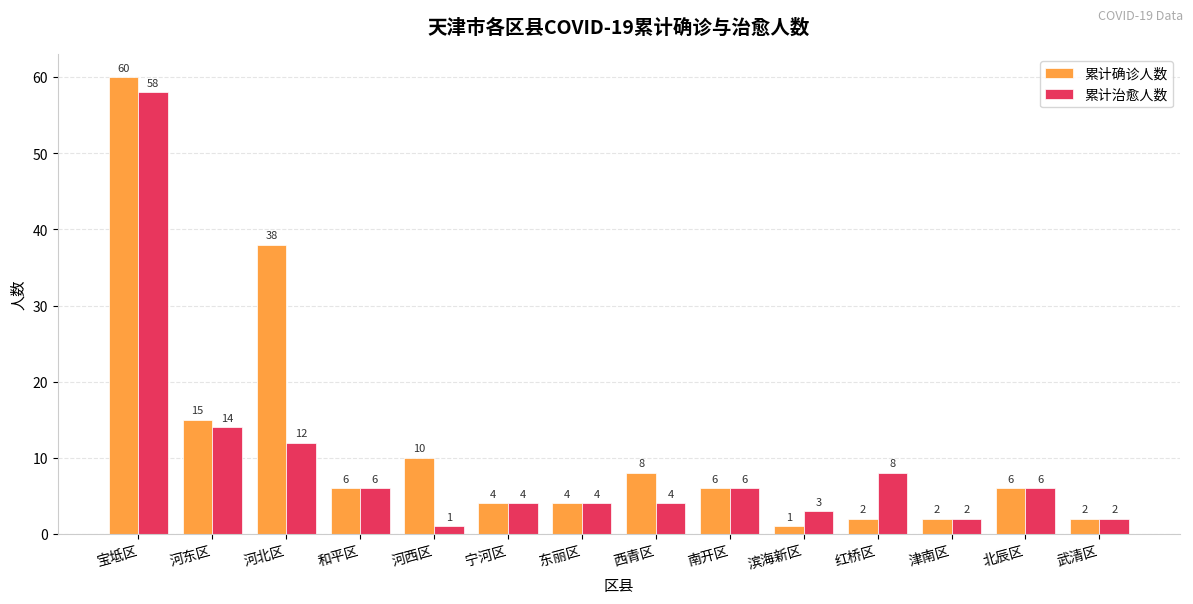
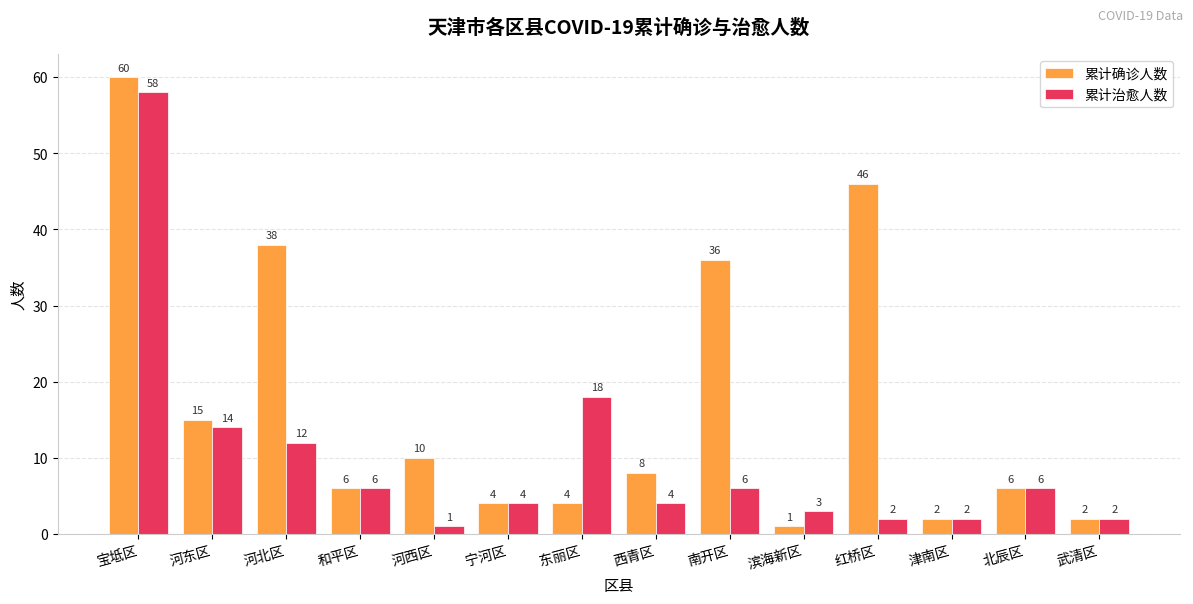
  {
    "累计确诊人数": {
      "宝坻区": 60,
      "河东区": 15,
      "河北区": 38,
      "和平区": 6,
      "河西区": 10,
      "宁河区": 4,
      "东丽区": 4,
      "西青区": 8,
-     "南开区": 6,
+     "南开区": 36,
      "滨海新区": 1,
-     "红桥区": 2,
+     "红桥区": 46,
      "津南区": 2,
      "北辰区": 6,
      "武清区": 2
    },
    "累计治愈人数": {
      "宝坻区": 58,
      "河东区": 14,
      "河北区": 12,
      "和平区": 6,
      "河西区": 1,
      "宁河区": 4,
-     "东丽区": 4,
+     "东丽区": 18,
      "西青区": 4,
      "南开区": 6,
      "滨海新区": 3,
-     "红桥区": 8,
+     "红桥区": 2,
      "津南区": 2,
      "北辰区": 6,
      "武清区": 2
    }
  }
